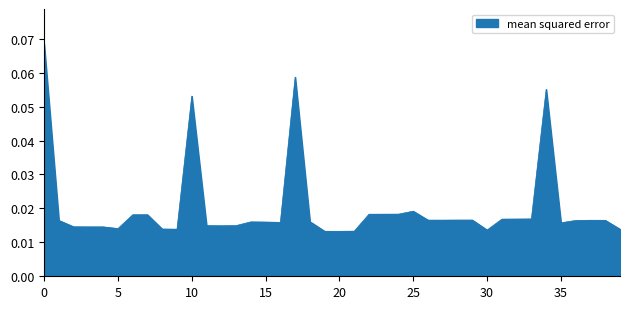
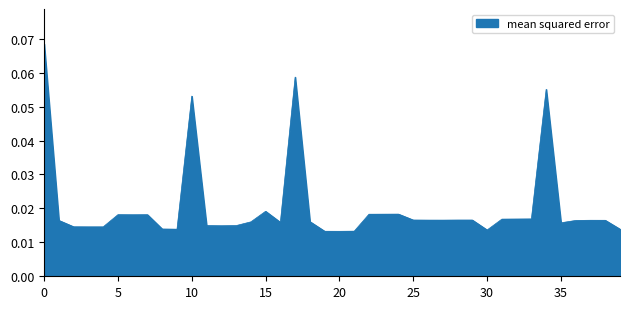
  {
    "0": 0.068,
-   "5": 0.014,
+   "5": 0.018,
    "10": 0.053,
-   "15": 0.016,
+   "15": 0.019,
    "20": 0.013,
-   "25": 0.019,
+   "25": 0.017,
    "30": 0.014,
    "35": 0.016
  }
